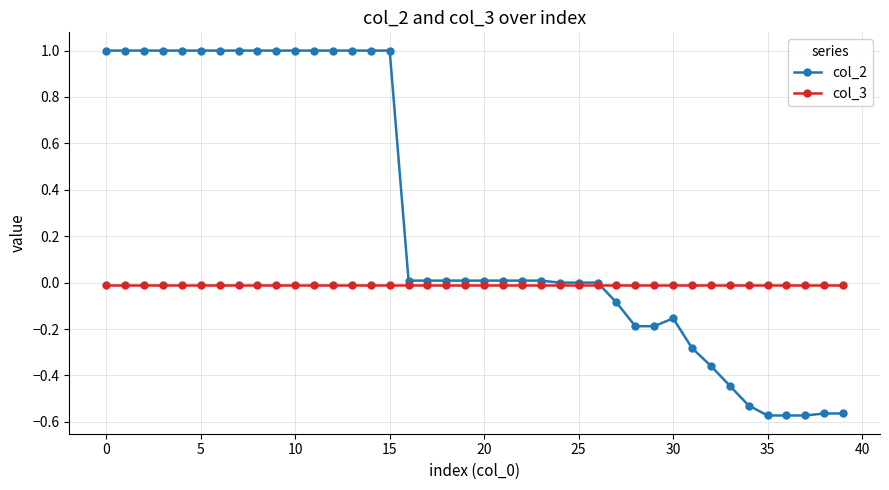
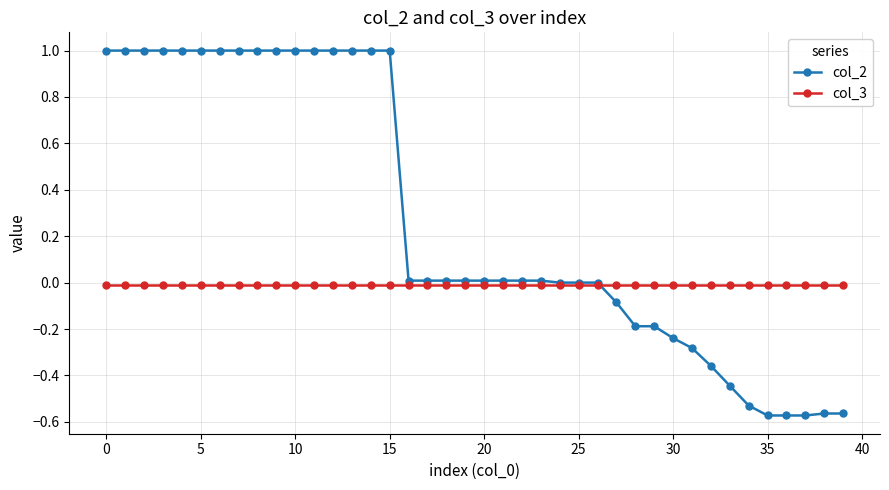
  {
    "col_2": {
      "0": 1.00,
      "5": 1.00,
      "10": 1.00,
      "15": 1.00,
      "20": 0.01,
-     "30": -0.15,
+     "30": -0.24,
      "35": -0.57
    },
    "col_3": {
      "0": -0.01,
      "5": -0.01,
      "10": -0.01,
      "15": -0.01,
      "20": -0.01,
      "30": -0.01,
      "35": -0.01
    }
  }
